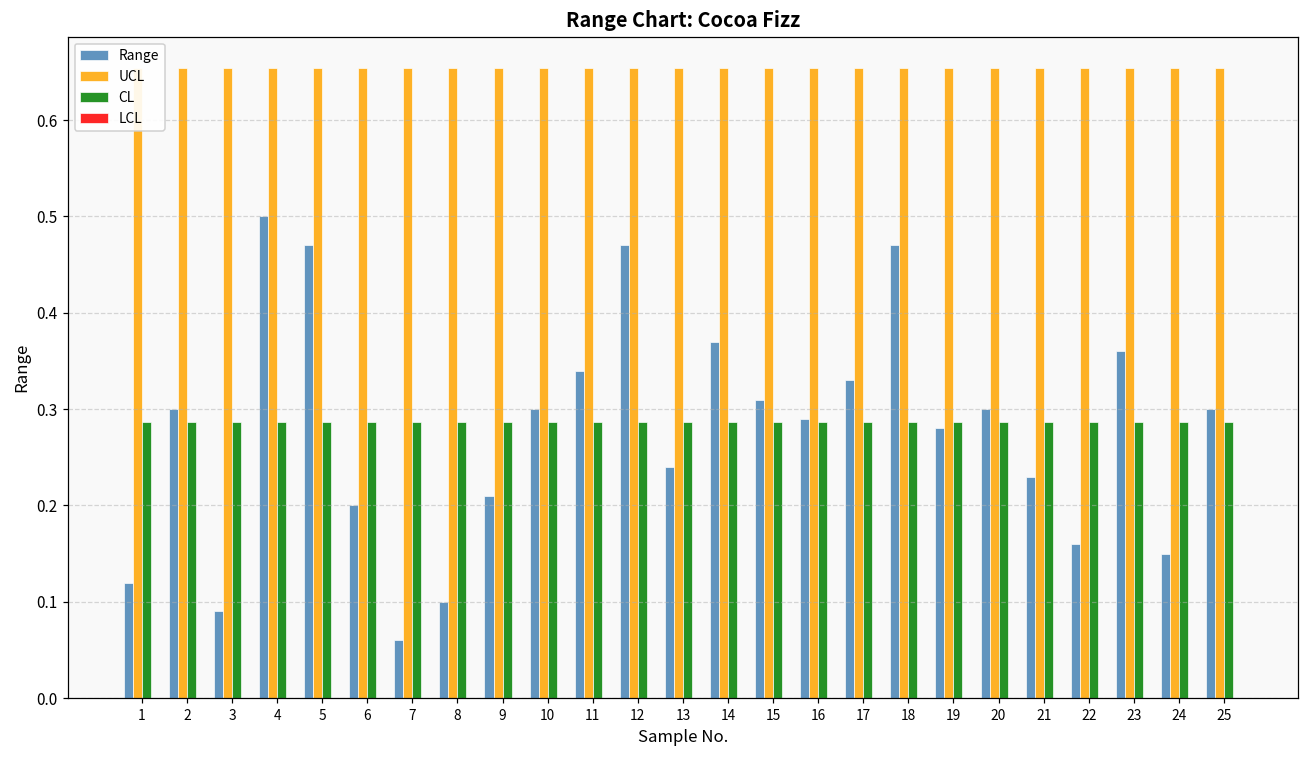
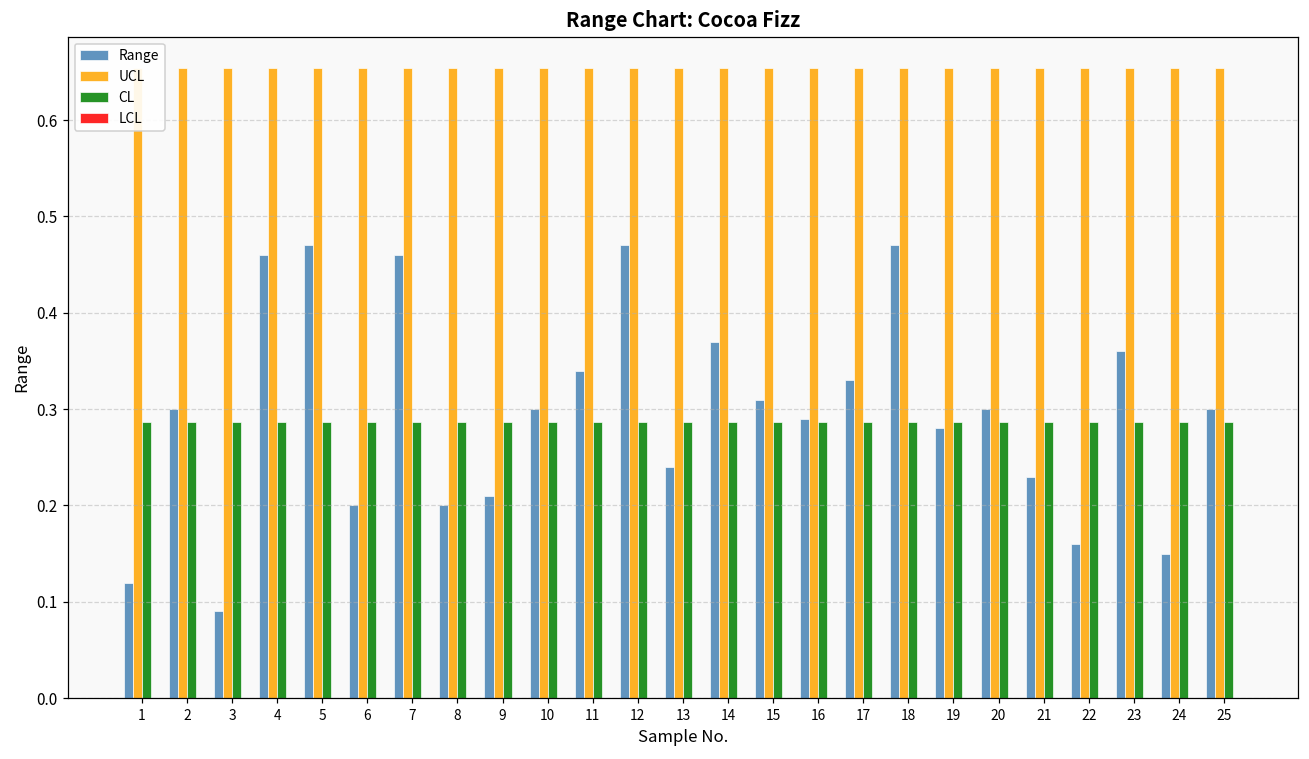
  {
    "Range": {
      "1": 0.12,
      "2": 0.30,
      "3": 0.09,
-     "4": 0.50,
+     "4": 0.46,
      "5": 0.47,
      "6": 0.20,
-     "7": 0.06,
-     "8": 0.1,
+     "7": 0.46,
+     "8": 0.2,
      "9": 0.21,
      "10": 0.30,
      "11": 0.34,
      "12": 0.47,
      "13": 0.24,
      "14": 0.37,
      "15": 0.31,
      "16": 0.29,
      "17": 0.33,
      "18": 0.47,
      "19": 0.28,
      "20": 0.30,
      "21": 0.23,
      "22": 0.16,
      "23": 0.36,
      "24": 0.15,
      "25": 0.30
    },
    "UCL": {
      "2": 0.65,
      "3": 0.65,
      "4": 0.65,
      "5": 0.65,
      "6": 0.65,
      "7": 0.65,
      "8": 0.65,
      "9": 0.65,
      "10": 0.65,
      "11": 0.65,
      "12": 0.65,
      "13": 0.65,
      "14": 0.65,
      "15": 0.65,
      "16": 0.65,
      "17": 0.65,
      "18": 0.65,
      "19": 0.65,
      "20": 0.65,
      "21": 0.65,
      "22": 0.65,
      "23": 0.65,
      "24": 0.65,
      "25": 0.65
    },
    "CL": {
      "1": 0.29,
      "2": 0.29,
      "3": 0.29,
      "4": 0.29,
      "5": 0.29,
      "6": 0.29,
      "7": 0.29,
      "8": 0.29,
      "9": 0.29,
      "10": 0.29,
      "11": 0.29,
      "12": 0.29,
      "13": 0.29,
      "14": 0.29,
      "15": 0.29,
      "16": 0.29,
      "17": 0.29,
      "18": 0.29,
      "19": 0.29,
      "20": 0.29,
      "21": 0.29,
      "22": 0.29,
      "23": 0.29,
      "24": 0.29,
      "25": 0.29
    },
    "LCL": {
      "1": 0.00,
      "2": 0.00,
      "3": 0.00,
      "4": 0.00,
      "5": 0.00,
      "6": 0.00,
      "7": 0.00,
      "8": 0.00,
      "9": 0.00,
      "10": 0.00,
      "11": 0.00,
      "12": 0.00,
      "13": 0.00,
      "14": 0.00,
      "15": 0.00,
      "16": 0.00,
      "17": 0.00,
      "18": 0.00,
      "19": 0.00,
      "20": 0.00,
      "21": 0.00,
      "22": 0.00,
      "23": 0.00,
      "24": 0.00,
      "25": 0.00
    }
  }
